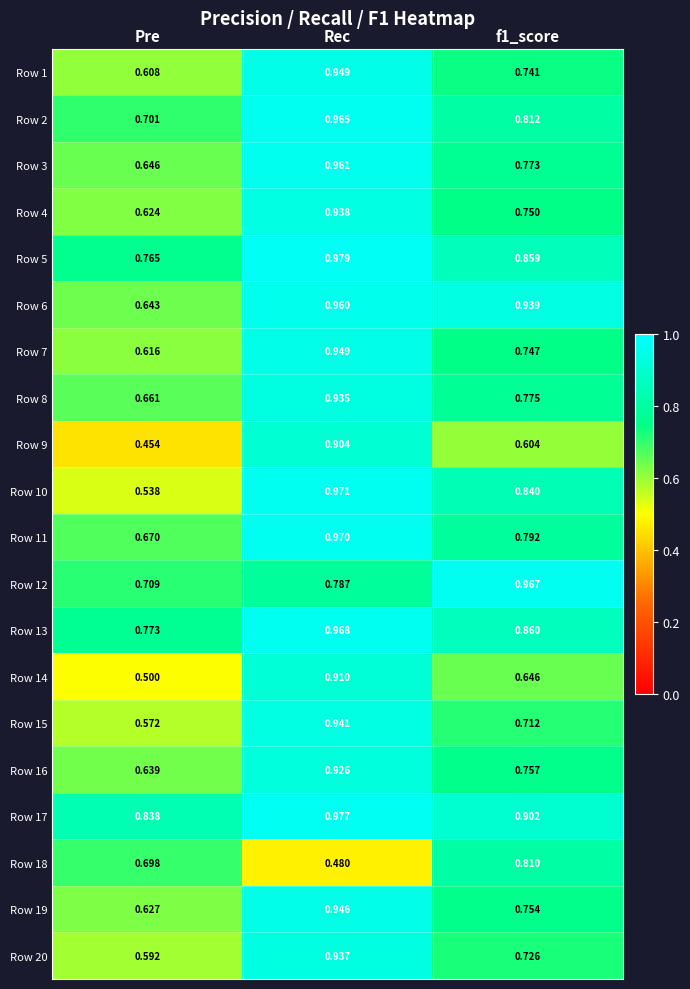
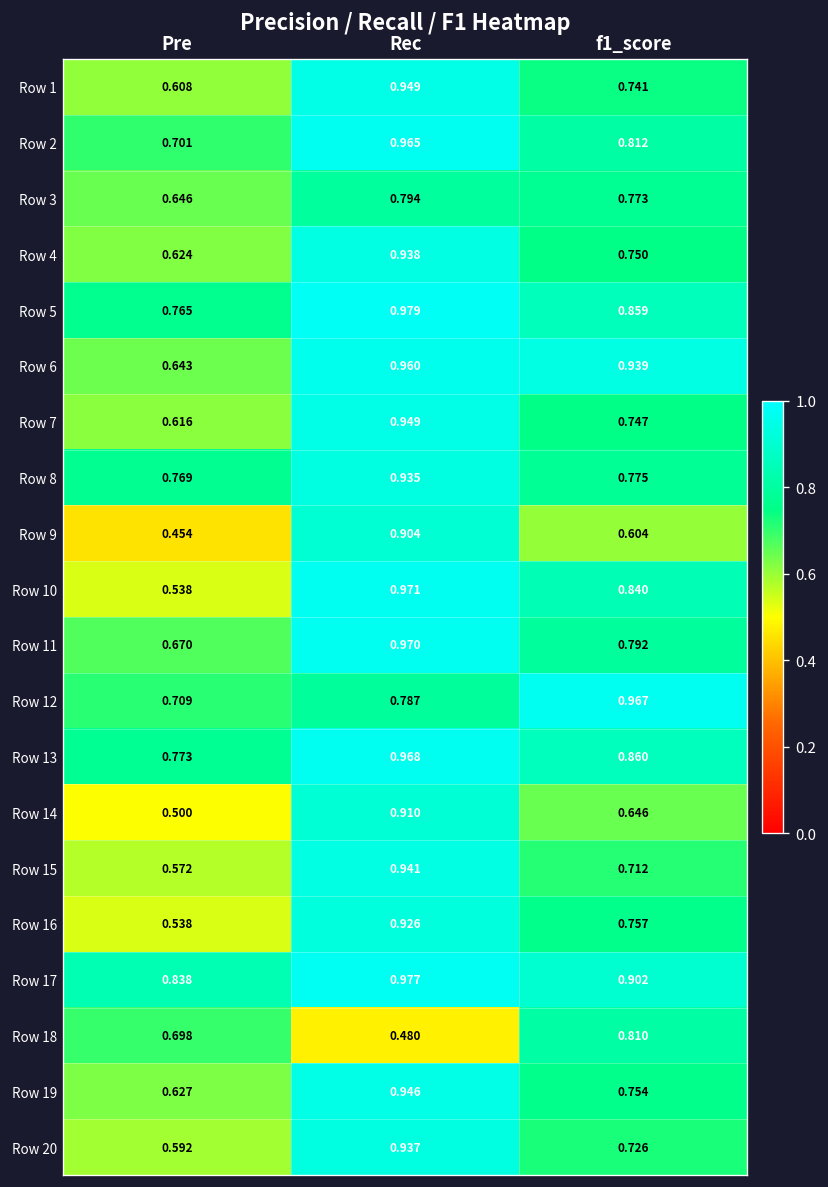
  {
    "Row 1": {
      "Pre": 0.608,
      "Rec": 0.949,
      "f1_score": 0.741
    },
    "Row 2": {
      "Pre": 0.701,
      "Rec": 0.965,
      "f1_score": 0.812
    },
    "Row 3": {
      "Pre": 0.646,
-     "Rec": 0.961,
+     "Rec": 0.794,
      "f1_score": 0.773
    },
    "Row 4": {
      "Pre": 0.624,
      "Rec": 0.938,
      "f1_score": 0.750
    },
    "Row 5": {
      "Pre": 0.765,
      "Rec": 0.979,
      "f1_score": 0.859
    },
    "Row 6": {
      "Pre": 0.643,
      "Rec": 0.960,
      "f1_score": 0.939
    },
    "Row 7": {
      "Pre": 0.616,
      "Rec": 0.949,
      "f1_score": 0.747
    },
    "Row 8": {
-     "Pre": 0.661,
+     "Pre": 0.769,
      "Rec": 0.935,
      "f1_score": 0.775
    },
    "Row 9": {
      "Pre": 0.454,
      "Rec": 0.904,
      "f1_score": 0.604
    },
    "Row 10": {
      "Pre": 0.538,
      "Rec": 0.971,
      "f1_score": 0.840
    },
    "Row 11": {
      "Pre": 0.670,
      "Rec": 0.970,
      "f1_score": 0.792
    },
    "Row 12": {
      "Pre": 0.709,
      "Rec": 0.787,
      "f1_score": 0.967
    },
    "Row 13": {
      "Pre": 0.773,
      "Rec": 0.968,
      "f1_score": 0.860
    },
    "Row 14": {
      "Pre": 0.500,
      "Rec": 0.910,
      "f1_score": 0.646
    },
    "Row 15": {
      "Pre": 0.572,
      "Rec": 0.941,
      "f1_score": 0.712
    },
    "Row 16": {
-     "Pre": 0.639,
+     "Pre": 0.538,
      "Rec": 0.926,
      "f1_score": 0.757
    },
    "Row 17": {
      "Pre": 0.838,
      "Rec": 0.977,
      "f1_score": 0.902
    },
    "Row 18": {
      "Pre": 0.698,
      "Rec": 0.480,
      "f1_score": 0.810
    },
    "Row 19": {
      "Pre": 0.627,
      "Rec": 0.946,
      "f1_score": 0.754
    },
    "Row 20": {
      "Pre": 0.592,
      "Rec": 0.937,
      "f1_score": 0.726
    }
  }
